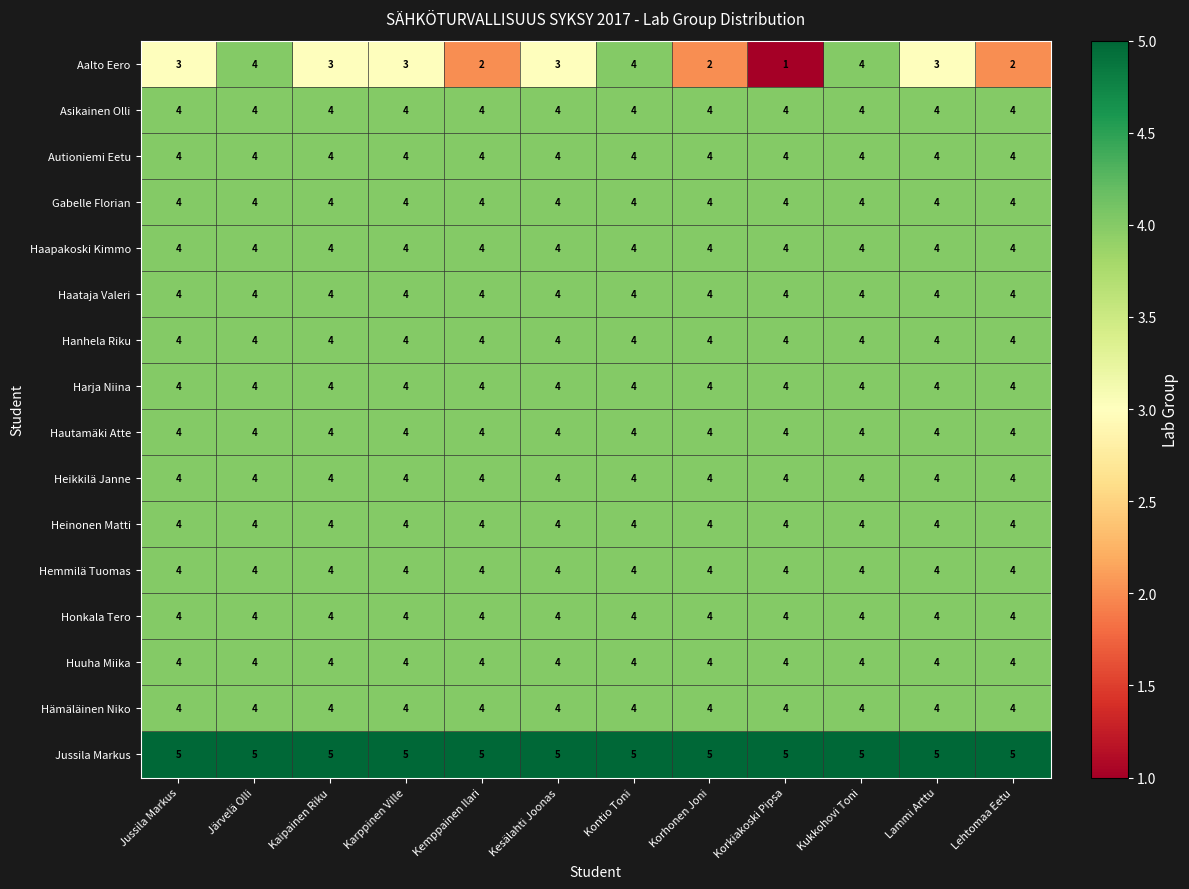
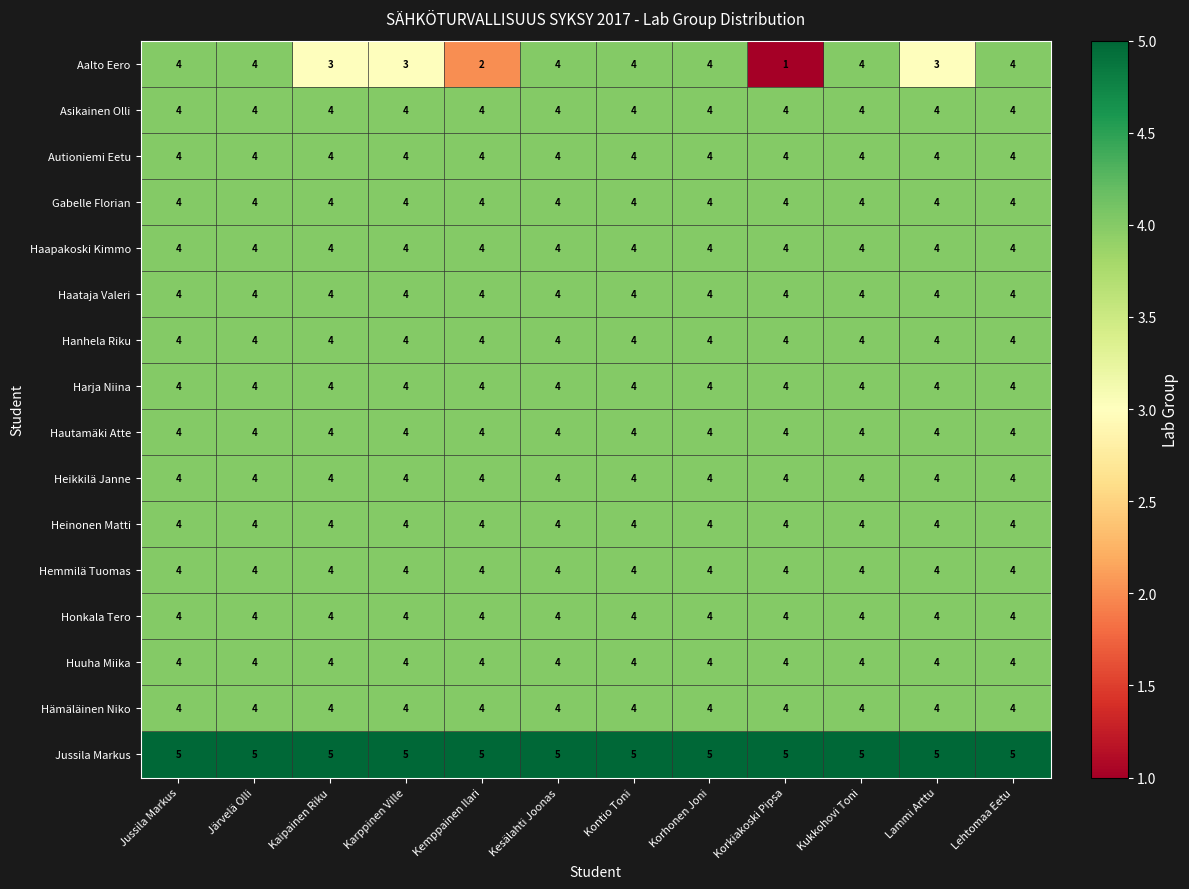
  {
    "Aalto Eero": {
-     "Jussila Markus": 3,
+     "Jussila Markus": 4,
      "Järvelä Olli": 4,
      "Kaipainen Riku": 3,
      "Karppinen Ville": 3,
      "Kemppainen Ilari": 2,
-     "Kesälahti Joonas": 3,
+     "Kesälahti Joonas": 4,
      "Kontio Toni": 4,
-     "Korhonen Joni": 2,
+     "Korhonen Joni": 4,
      "Korkiakoski Pipsa": 1,
      "Kukkohovi Toni": 4,
      "Lammi Arttu": 3,
-     "Lehtomaa Eetu": 2
+     "Lehtomaa Eetu": 4
    },
    "Asikainen Olli": {
      "Jussila Markus": 4,
      "Järvelä Olli": 4,
      "Kaipainen Riku": 4,
      "Karppinen Ville": 4,
      "Kemppainen Ilari": 4,
      "Kesälahti Joonas": 4,
      "Kontio Toni": 4,
      "Korhonen Joni": 4,
      "Korkiakoski Pipsa": 4,
      "Kukkohovi Toni": 4,
      "Lammi Arttu": 4,
      "Lehtomaa Eetu": 4
    },
    "Autioniemi Eetu": {
      "Jussila Markus": 4,
      "Järvelä Olli": 4,
      "Kaipainen Riku": 4,
      "Karppinen Ville": 4,
      "Kemppainen Ilari": 4,
      "Kesälahti Joonas": 4,
      "Kontio Toni": 4,
      "Korhonen Joni": 4,
      "Korkiakoski Pipsa": 4,
      "Kukkohovi Toni": 4,
      "Lammi Arttu": 4,
      "Lehtomaa Eetu": 4
    },
    "Gabelle Florian": {
      "Jussila Markus": 4,
      "Järvelä Olli": 4,
      "Kaipainen Riku": 4,
      "Karppinen Ville": 4,
      "Kemppainen Ilari": 4,
      "Kesälahti Joonas": 4,
      "Kontio Toni": 4,
      "Korhonen Joni": 4,
      "Korkiakoski Pipsa": 4,
      "Kukkohovi Toni": 4,
      "Lammi Arttu": 4,
      "Lehtomaa Eetu": 4
    },
    "Haapakoski Kimmo": {
      "Jussila Markus": 4,
      "Järvelä Olli": 4,
      "Kaipainen Riku": 4,
      "Karppinen Ville": 4,
      "Kemppainen Ilari": 4,
      "Kesälahti Joonas": 4,
      "Kontio Toni": 4,
      "Korhonen Joni": 4,
      "Korkiakoski Pipsa": 4,
      "Kukkohovi Toni": 4,
      "Lammi Arttu": 4,
      "Lehtomaa Eetu": 4
    },
    "Haataja Valeri": {
      "Jussila Markus": 4,
      "Järvelä Olli": 4,
      "Kaipainen Riku": 4,
      "Karppinen Ville": 4,
      "Kemppainen Ilari": 4,
      "Kesälahti Joonas": 4,
      "Kontio Toni": 4,
      "Korhonen Joni": 4,
      "Korkiakoski Pipsa": 4,
      "Kukkohovi Toni": 4,
      "Lammi Arttu": 4,
      "Lehtomaa Eetu": 4
    },
    "Hanhela Riku": {
      "Jussila Markus": 4,
      "Järvelä Olli": 4,
      "Kaipainen Riku": 4,
      "Karppinen Ville": 4,
      "Kemppainen Ilari": 4,
      "Kesälahti Joonas": 4,
      "Kontio Toni": 4,
      "Korhonen Joni": 4,
      "Korkiakoski Pipsa": 4,
      "Kukkohovi Toni": 4,
      "Lammi Arttu": 4,
      "Lehtomaa Eetu": 4
    },
    "Harja Niina": {
      "Jussila Markus": 4,
      "Järvelä Olli": 4,
      "Kaipainen Riku": 4,
      "Karppinen Ville": 4,
      "Kemppainen Ilari": 4,
      "Kesälahti Joonas": 4,
      "Kontio Toni": 4,
      "Korhonen Joni": 4,
      "Korkiakoski Pipsa": 4,
      "Kukkohovi Toni": 4,
      "Lammi Arttu": 4,
      "Lehtomaa Eetu": 4
    },
    "Hautamäki Atte": {
      "Jussila Markus": 4,
      "Järvelä Olli": 4,
      "Kaipainen Riku": 4,
      "Karppinen Ville": 4,
      "Kemppainen Ilari": 4,
      "Kesälahti Joonas": 4,
      "Kontio Toni": 4,
      "Korhonen Joni": 4,
      "Korkiakoski Pipsa": 4,
      "Kukkohovi Toni": 4,
      "Lammi Arttu": 4,
      "Lehtomaa Eetu": 4
    },
    "Heikkilä Janne": {
      "Jussila Markus": 4,
      "Järvelä Olli": 4,
      "Kaipainen Riku": 4,
      "Karppinen Ville": 4,
      "Kemppainen Ilari": 4,
      "Kesälahti Joonas": 4,
      "Kontio Toni": 4,
      "Korhonen Joni": 4,
      "Korkiakoski Pipsa": 4,
      "Kukkohovi Toni": 4,
      "Lammi Arttu": 4,
      "Lehtomaa Eetu": 4
    },
    "Heinonen Matti": {
      "Jussila Markus": 4,
      "Järvelä Olli": 4,
      "Kaipainen Riku": 4,
      "Karppinen Ville": 4,
      "Kemppainen Ilari": 4,
      "Kesälahti Joonas": 4,
      "Kontio Toni": 4,
      "Korhonen Joni": 4,
      "Korkiakoski Pipsa": 4,
      "Kukkohovi Toni": 4,
      "Lammi Arttu": 4,
      "Lehtomaa Eetu": 4
    },
    "Hemmilä Tuomas": {
      "Jussila Markus": 4,
      "Järvelä Olli": 4,
      "Kaipainen Riku": 4,
      "Karppinen Ville": 4,
      "Kemppainen Ilari": 4,
      "Kesälahti Joonas": 4,
      "Kontio Toni": 4,
      "Korhonen Joni": 4,
      "Korkiakoski Pipsa": 4,
      "Kukkohovi Toni": 4,
      "Lammi Arttu": 4,
      "Lehtomaa Eetu": 4
    },
    "Honkala Tero": {
      "Jussila Markus": 4,
      "Järvelä Olli": 4,
      "Kaipainen Riku": 4,
      "Karppinen Ville": 4,
      "Kemppainen Ilari": 4,
      "Kesälahti Joonas": 4,
      "Kontio Toni": 4,
      "Korhonen Joni": 4,
      "Korkiakoski Pipsa": 4,
      "Kukkohovi Toni": 4,
      "Lammi Arttu": 4,
      "Lehtomaa Eetu": 4
    },
    "Huuha Miika": {
      "Jussila Markus": 4,
      "Järvelä Olli": 4,
      "Kaipainen Riku": 4,
      "Karppinen Ville": 4,
      "Kemppainen Ilari": 4,
      "Kesälahti Joonas": 4,
      "Kontio Toni": 4,
      "Korhonen Joni": 4,
      "Korkiakoski Pipsa": 4,
      "Kukkohovi Toni": 4,
      "Lammi Arttu": 4,
      "Lehtomaa Eetu": 4
    },
    "Hämäläinen Niko": {
      "Jussila Markus": 4,
      "Järvelä Olli": 4,
      "Kaipainen Riku": 4,
      "Karppinen Ville": 4,
      "Kemppainen Ilari": 4,
      "Kesälahti Joonas": 4,
      "Kontio Toni": 4,
      "Korhonen Joni": 4,
      "Korkiakoski Pipsa": 4,
      "Kukkohovi Toni": 4,
      "Lammi Arttu": 4,
      "Lehtomaa Eetu": 4
    },
    "Jussila Markus": {
      "Jussila Markus": 5,
      "Järvelä Olli": 5,
      "Kaipainen Riku": 5,
      "Karppinen Ville": 5,
      "Kemppainen Ilari": 5,
      "Kesälahti Joonas": 5,
      "Kontio Toni": 5,
      "Korhonen Joni": 5,
      "Korkiakoski Pipsa": 5,
      "Kukkohovi Toni": 5,
      "Lammi Arttu": 5,
      "Lehtomaa Eetu": 5
    }
  }
